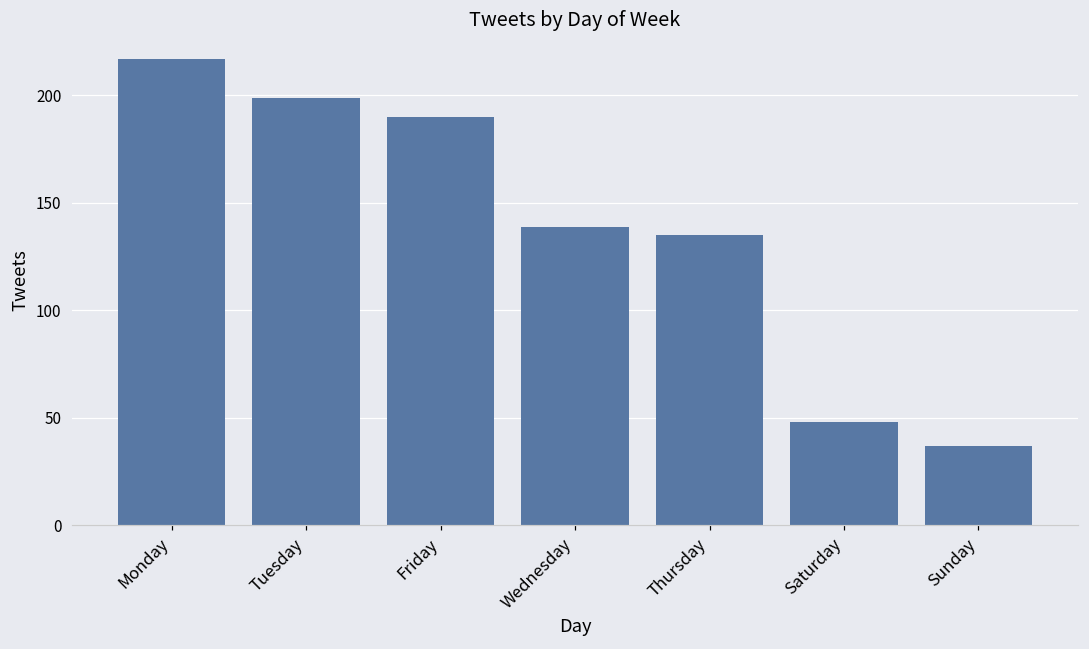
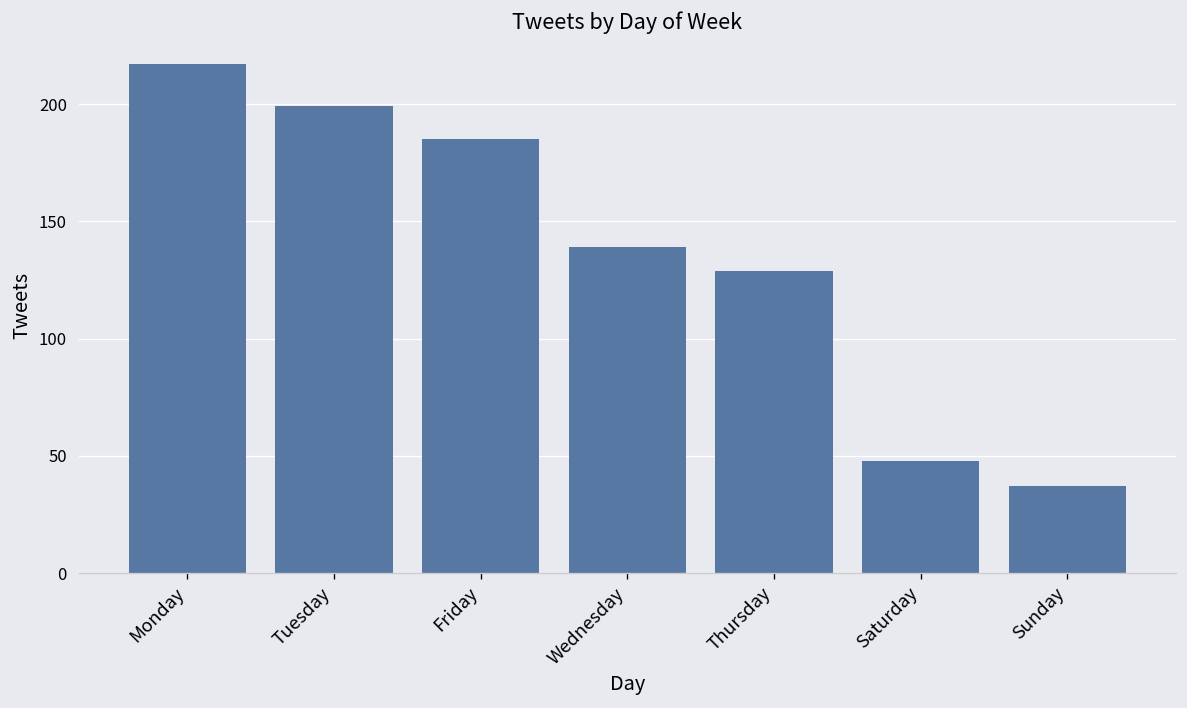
  {
    "Monday": 217,
    "Tuesday": 199,
-   "Friday": 190,
+   "Friday": 185,
    "Wednesday": 139,
-   "Thursday": 135,
+   "Thursday": 129,
    "Saturday": 48,
    "Sunday": 37
  }
